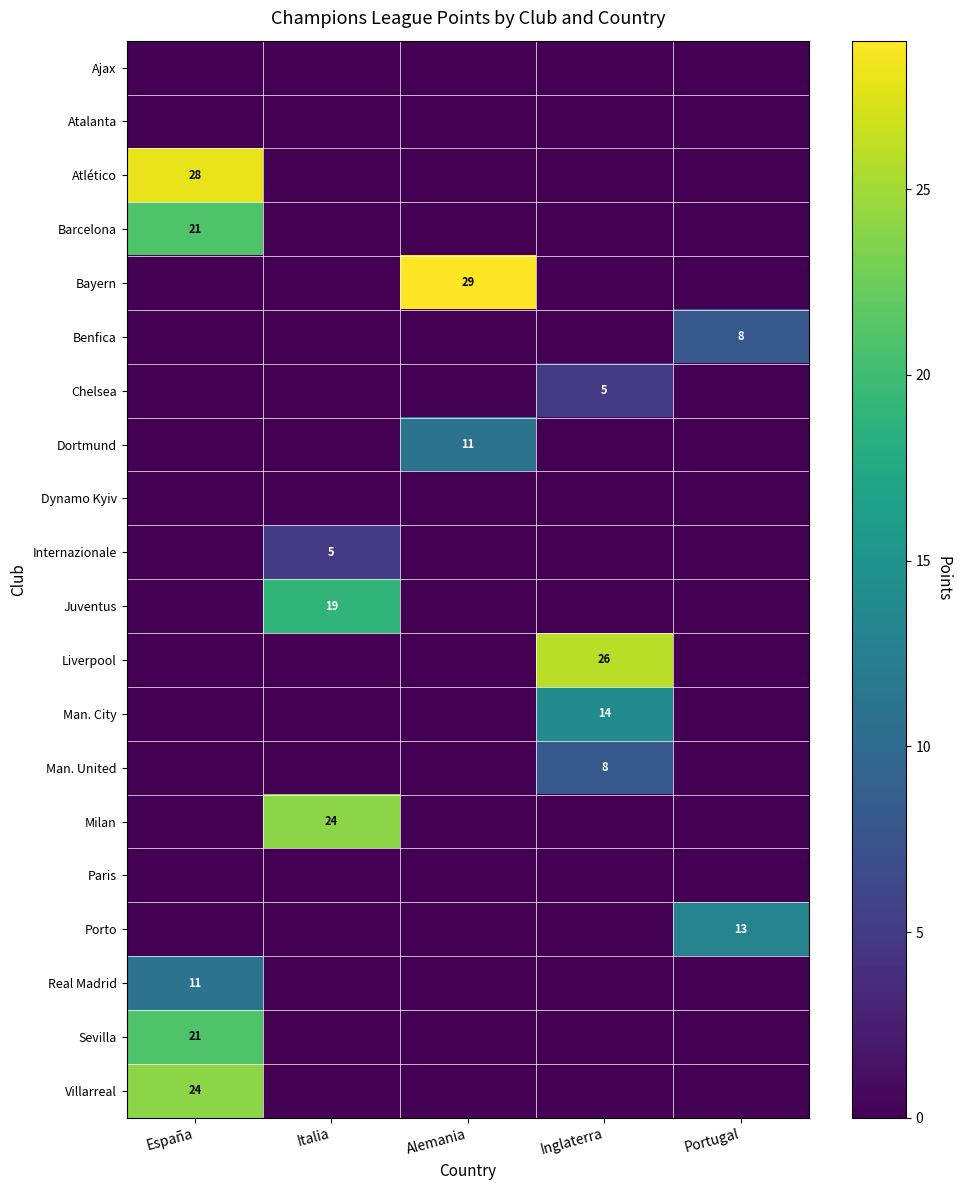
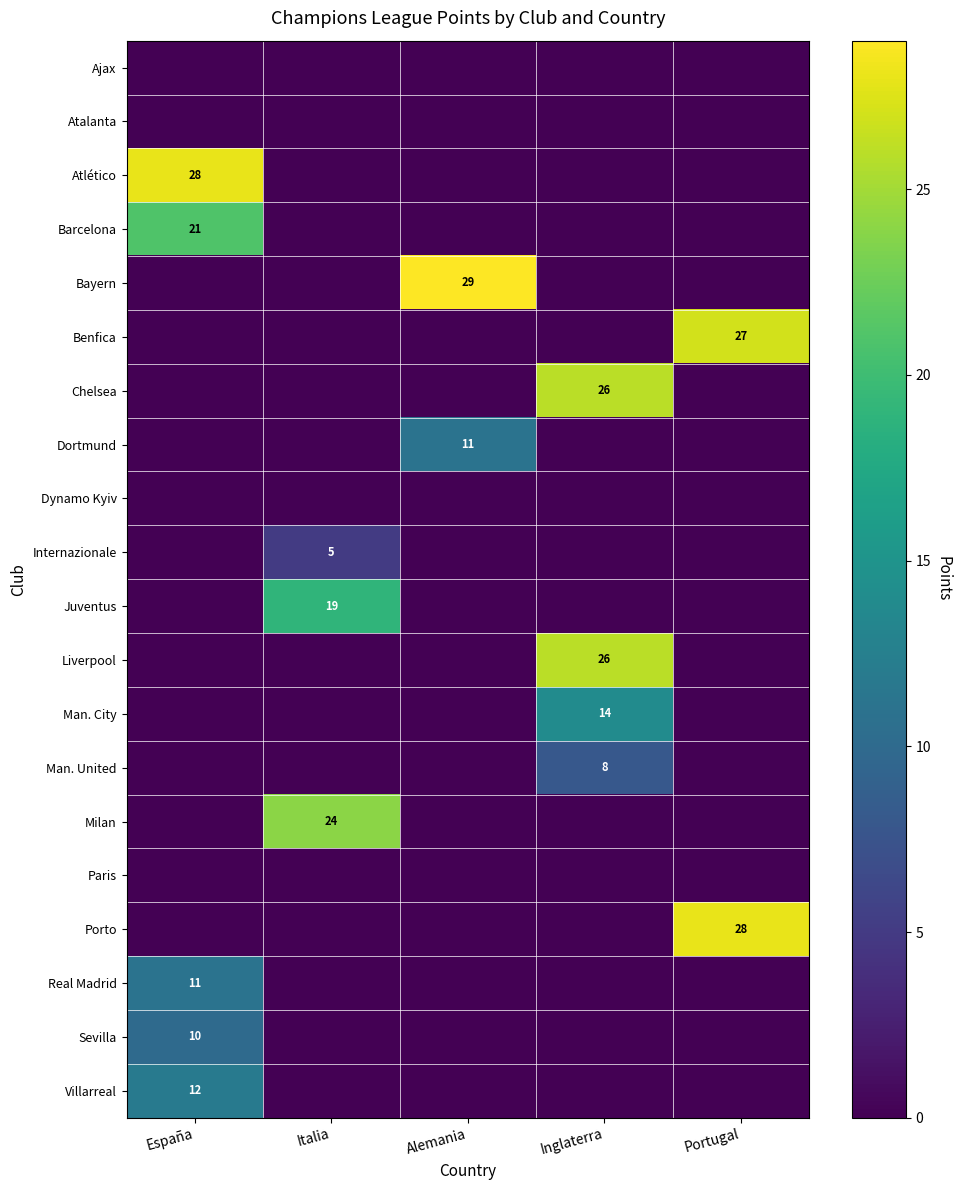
  {
    "Atlético": {
      "España": 28
    },
    "Barcelona": {
      "España": 21
    },
    "Bayern": {
      "Alemania": 29
    },
    "Benfica": {
-     "Portugal": 8
+     "Portugal": 27
    },
    "Chelsea": {
-     "Inglaterra": 5
+     "Inglaterra": 26
    },
    "Dortmund": {
      "Alemania": 11
    },
    "Internazionale": {
      "Italia": 5
    },
    "Juventus": {
      "Italia": 19
    },
    "Liverpool": {
      "Inglaterra": 26
    },
    "Man. City": {
      "Inglaterra": 14
    },
    "Man. United": {
      "Inglaterra": 8
    },
    "Milan": {
      "Italia": 24
    },
    "Porto": {
-     "Portugal": 13
+     "Portugal": 28
    },
    "Real Madrid": {
      "España": 11
    },
    "Sevilla": {
-     "España": 21
+     "España": 10
    },
    "Villarreal": {
-     "España": 24
+     "España": 12
    }
  }
